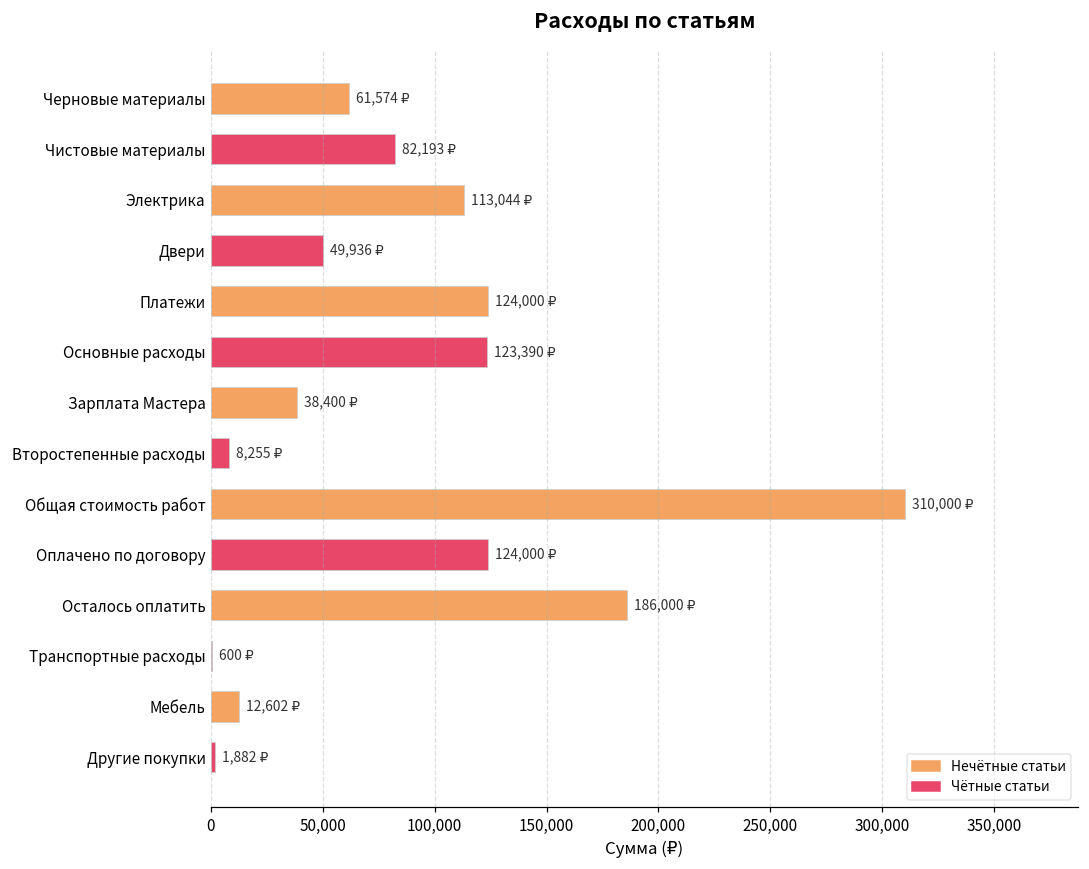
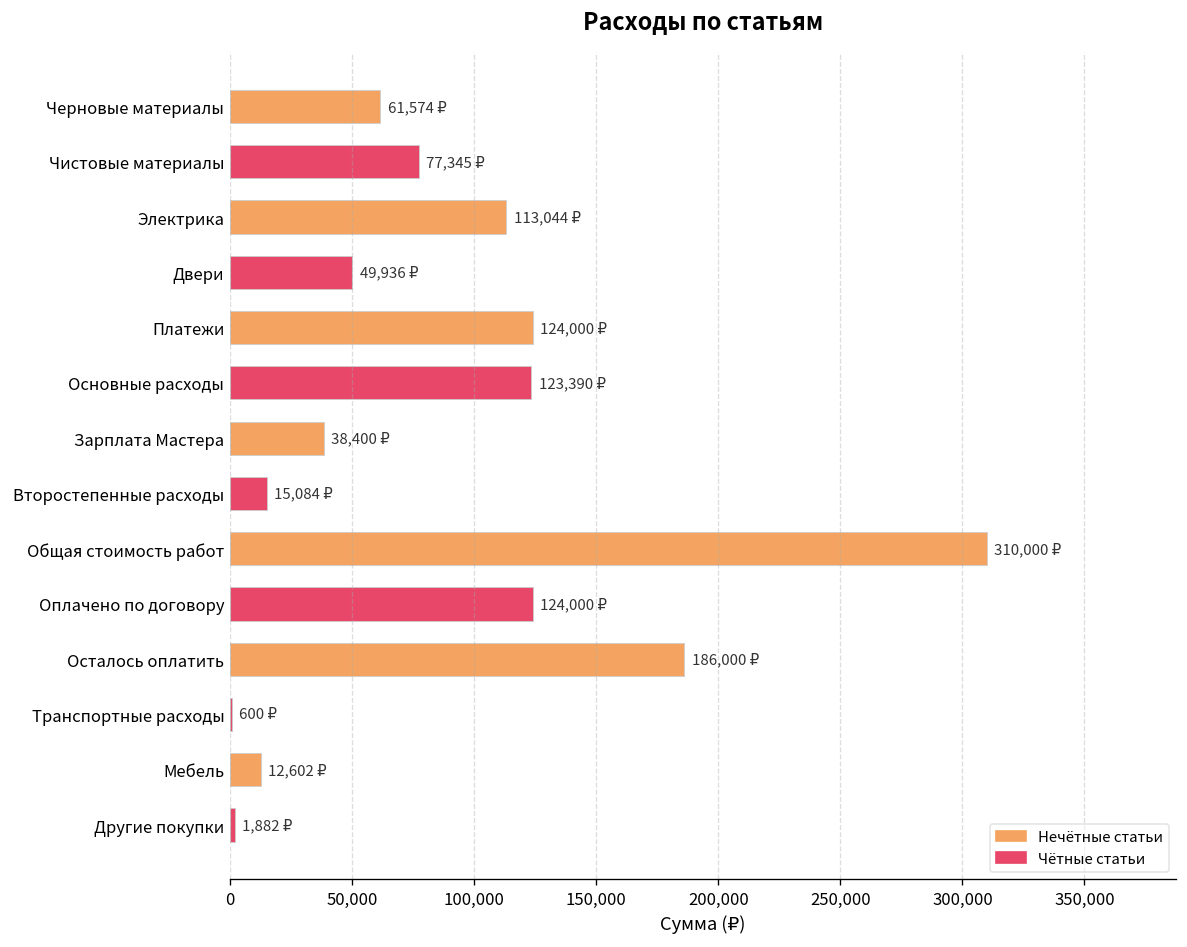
  {
    "Черновые материалы": "61,574",
-   "Чистовые материалы": "82,193",
+   "Чистовые материалы": "77,345",
    "Электрика": "113,044",
    "Двери": "49,936",
    "Платежи": "124,000",
    "Основные расходы": "123,390",
    "Зарплата Мастера": "38,400",
-   "Второстепенные расходы": "8,255",
+   "Второстепенные расходы": "15,084",
    "Общая стоимость работ": "310,000",
    "Оплачено по договору": "124,000",
    "Осталось оплатить": "186,000",
    "Транспортные расходы": "600",
    "Мебель": "12,602",
    "Другие покупки": "1,882"
  }
